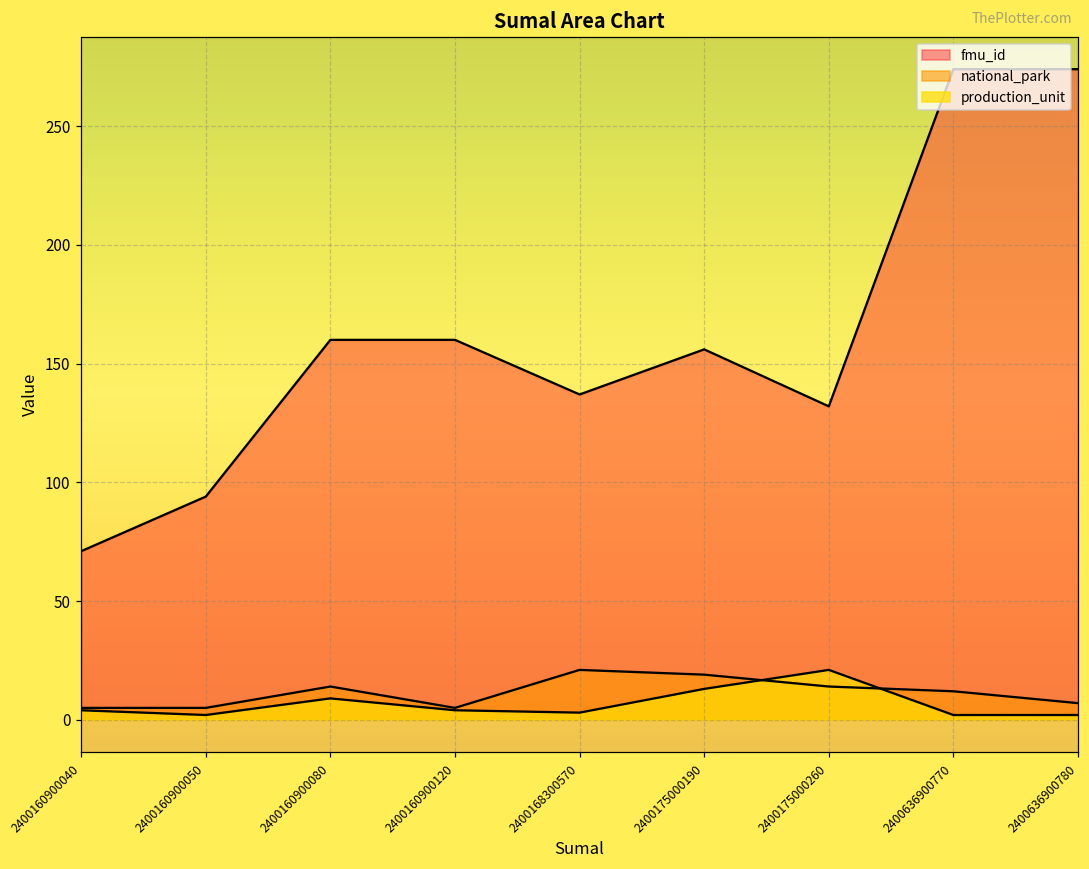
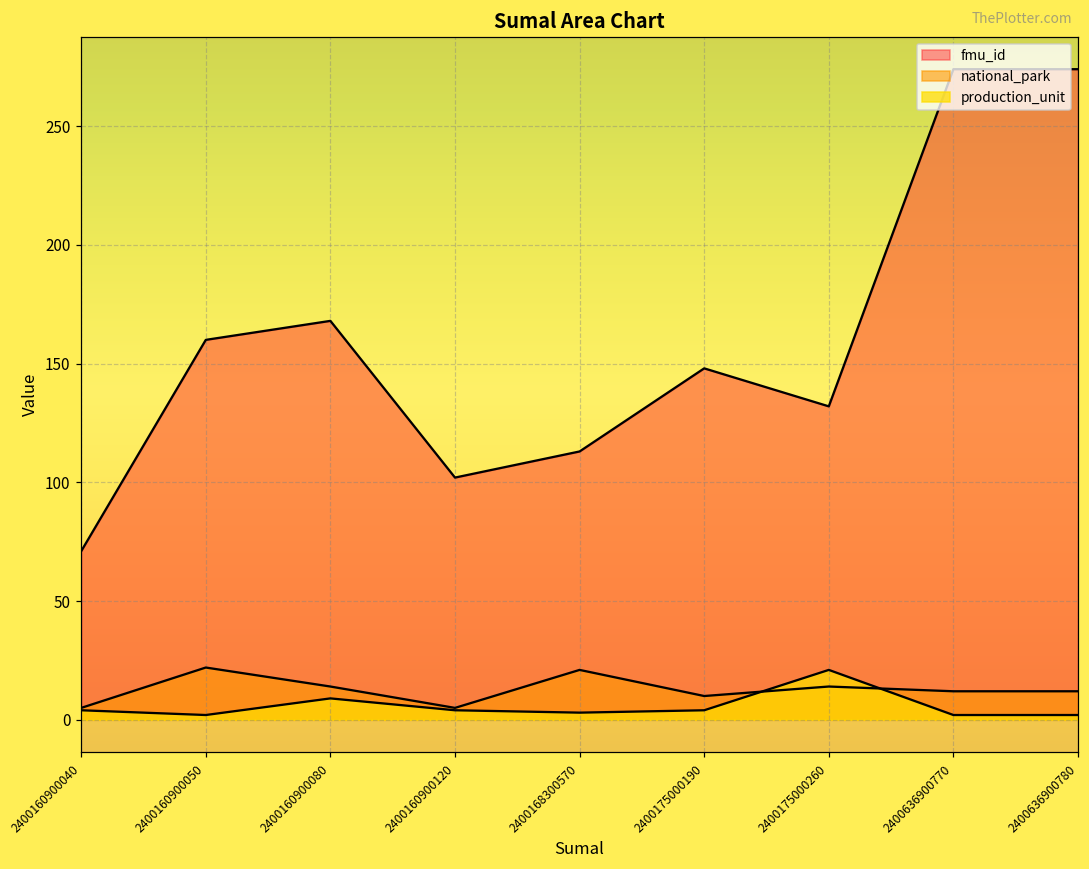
  {
    "fmu_id": {
      "2400160900040": 71,
-     "2400160900050": 94,
-     "2400160900080": 160,
-     "2400160900120": 160,
-     "2400168300570": 137,
-     "2400175000190": 156,
+     "2400160900050": 160,
+     "2400160900080": 168,
+     "2400160900120": 102,
+     "2400168300570": 113,
+     "2400175000190": 148,
      "2400175000260": 132,
      "2400636900780": 274
    },
    "national_park": {
-     "2400160900050": 5,
+     "2400160900050": 22,
      "2400160900080": 14,
      "2400168300570": 21,
-     "2400175000190": 19,
+     "2400175000190": 10,
      "2400175000260": 14,
      "2400636900770": 12,
-     "2400636900780": 7
+     "2400636900780": 12
    },
    "production_unit": {
      "2400160900050": 2,
      "2400160900080": 9,
      "2400168300570": 3,
-     "2400175000190": 13,
+     "2400175000190": 4,
      "2400175000260": 21,
      "2400636900770": 2,
      "2400636900780": 2
    }
  }
